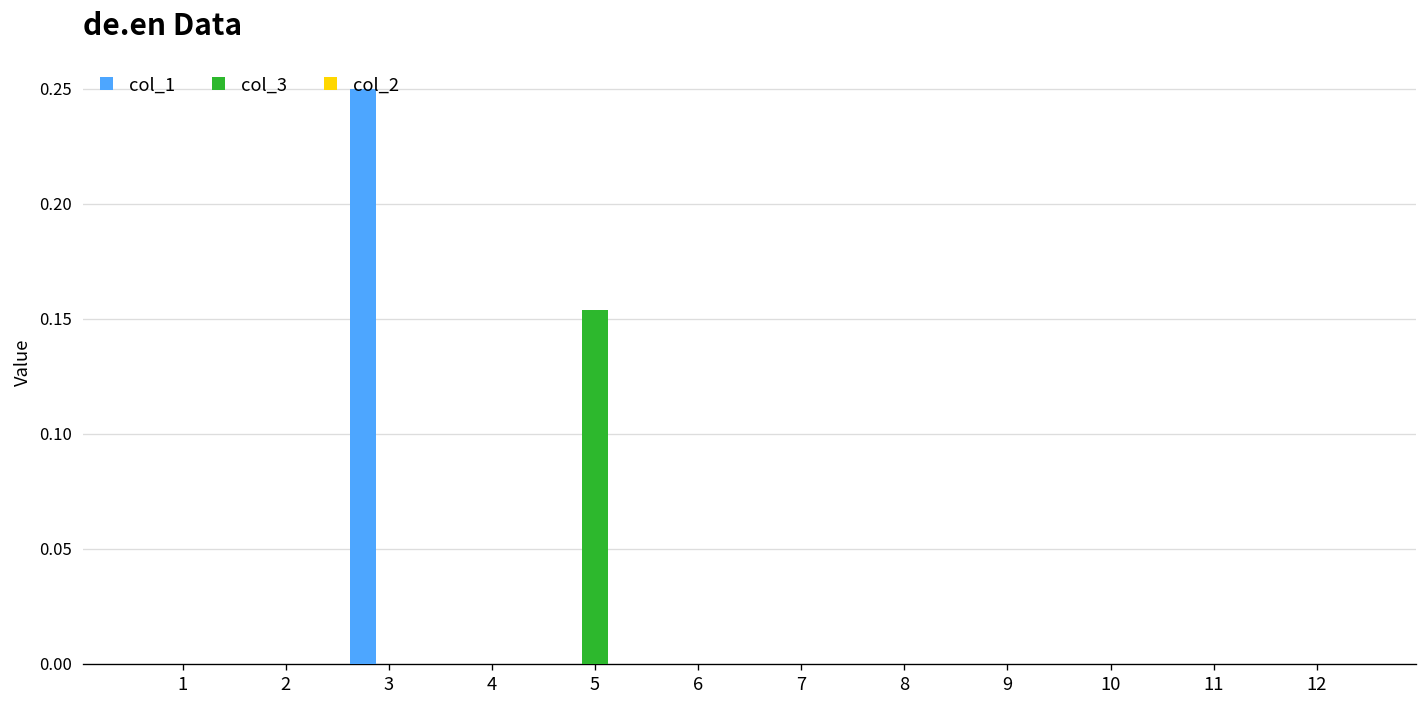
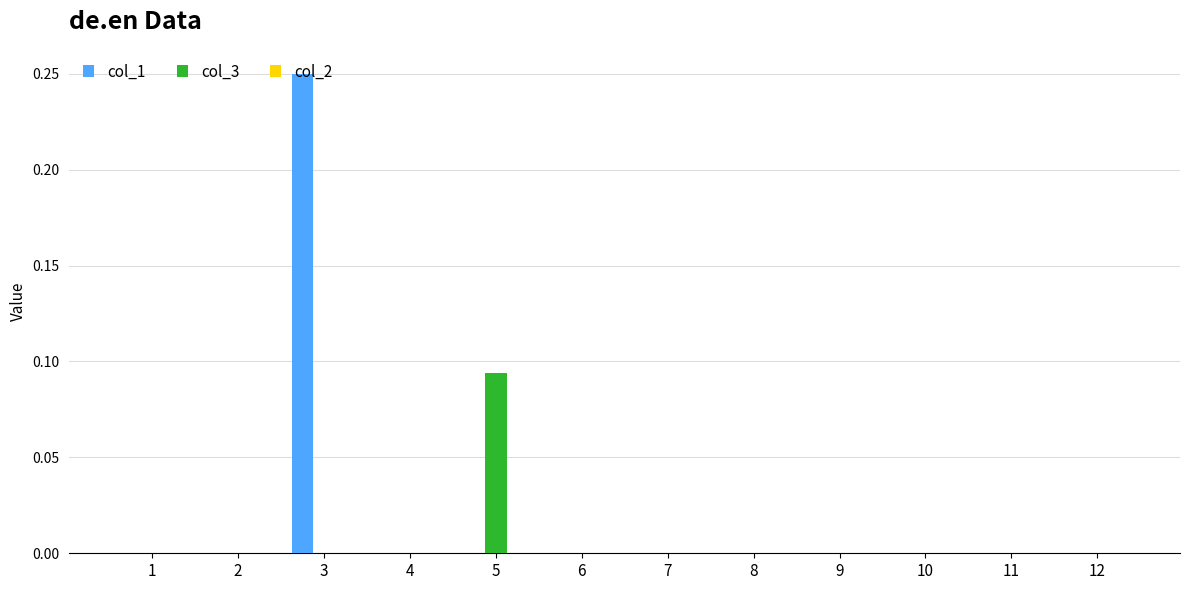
  {
    "col_1": {
      "1": 0.000,
      "2": 0.000,
      "3": 0.250,
      "4": 0.000,
      "5": 0.000,
      "6": 0.000,
      "7": 0.000,
      "8": 0.000,
      "9": 0.000,
      "10": 0.000,
      "11": 0.000,
      "12": 0.000
    },
    "col_3": {
      "1": 0.000,
      "2": 0.000,
      "3": 0.000,
      "4": 0.000,
-     "5": 0.154,
+     "5": 0.094,
      "6": 0.000,
      "7": 0.000,
      "8": 0.000,
      "9": 0.000,
      "10": 0.000,
      "11": 0.000,
      "12": 0.000
    },
    "col_2": {
      "1": 0.000,
      "2": 0.000,
      "3": 0.000,
      "4": 0.000,
      "5": 0.000,
      "6": 0.000,
      "7": 0.000,
      "8": 0.000,
      "9": 0.000,
      "10": 0.000,
      "11": 0.000,
      "12": 0.000
    }
  }
